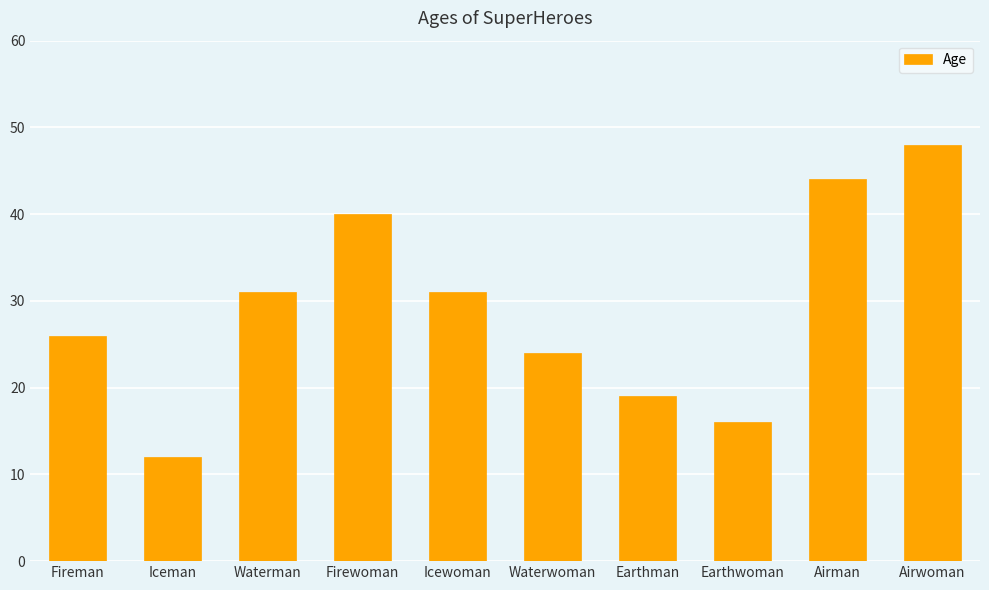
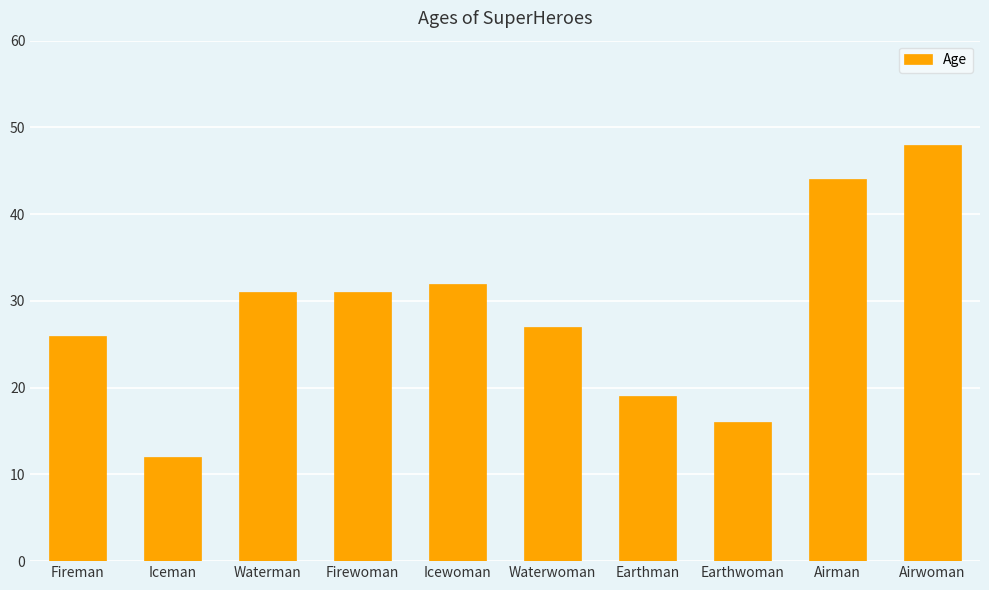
  {
    "Fireman": 26,
    "Iceman": 12,
    "Waterman": 31,
-   "Firewoman": 40,
-   "Icewoman": 31,
-   "Waterwoman": 24,
+   "Firewoman": 31,
+   "Icewoman": 32,
+   "Waterwoman": 27,
    "Earthman": 19,
    "Earthwoman": 16,
    "Airman": 44,
    "Airwoman": 48
  }
